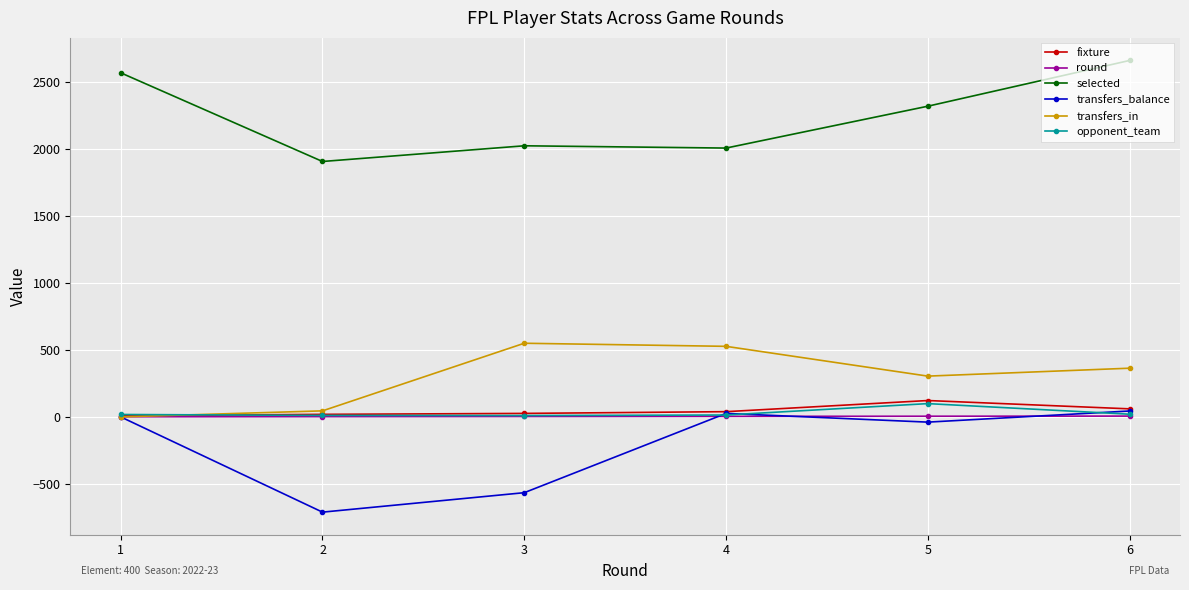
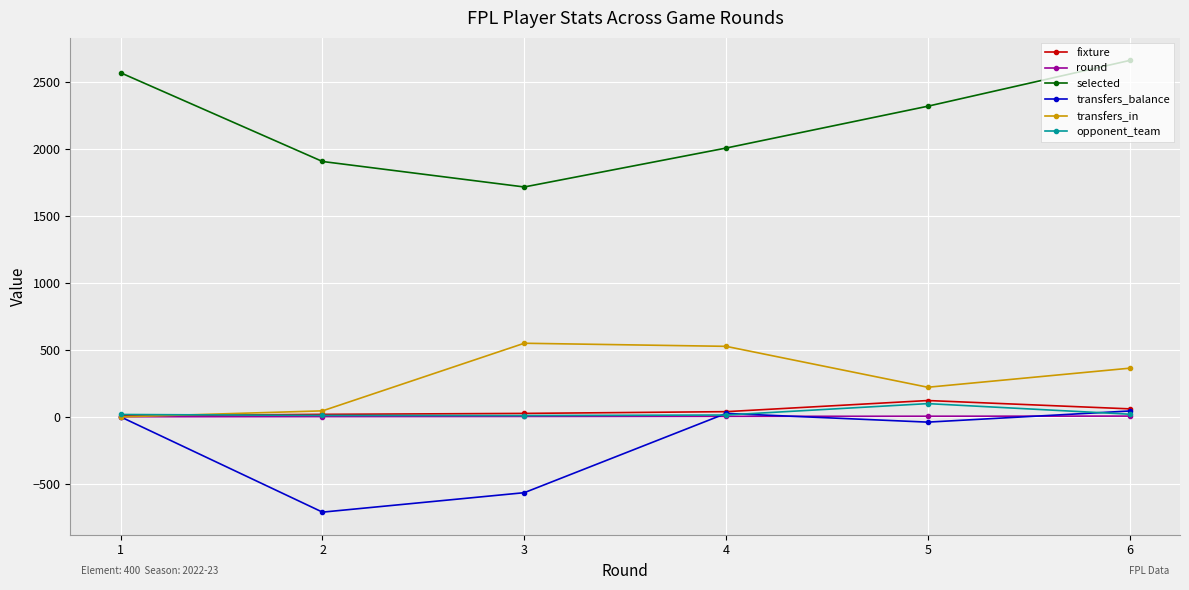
  {
    "fixture": {
      "5": 120
    },
    "round": {
      "5": 10
    },
    "selected": {
      "1": 2570,
      "2": 1900,
-     "3": 2020,
+     "3": 1710,
      "4": 2000,
      "5": 2320
    },
    "transfers_balance": {
      "2": -710,
      "3": -570,
      "5": -40
    },
    "transfers_in": {
      "2": 50,
      "3": 550,
      "4": 530,
-     "5": 300,
+     "5": 220,
      "6": 360
    },
    "opponent_team": {
      "5": 100
    }
  }
